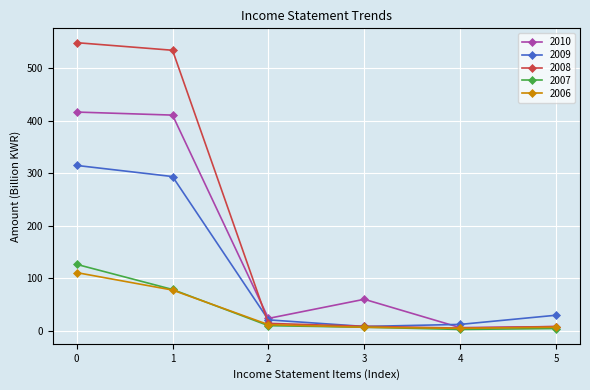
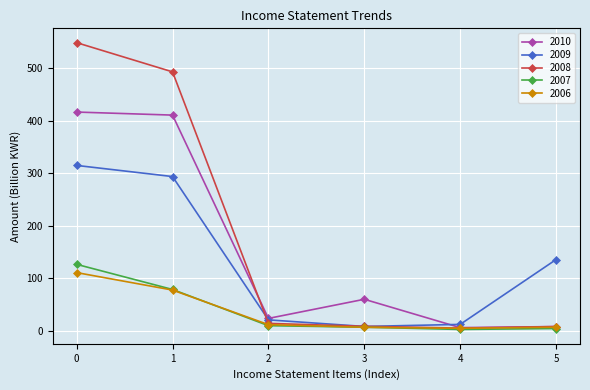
  {
    "2010": {
      "0": 420,
      "1": 410,
      "3": 60
    },
    "2009": {
      "0": 320,
      "1": 290,
      "4": 10,
-     "5": 30
+     "5": 140
    },
    "2008": {
      "0": 550,
-     "1": 530
+     "1": 490
    },
    "2007": {
      "0": 130
    },
    "2006": {
      "0": 110
    }
  }
